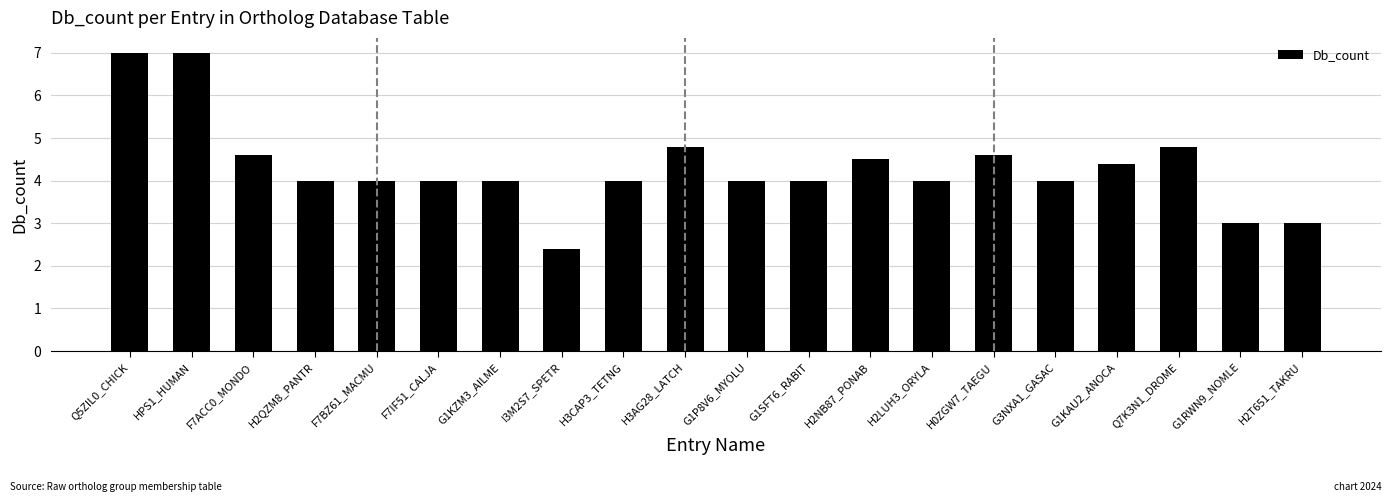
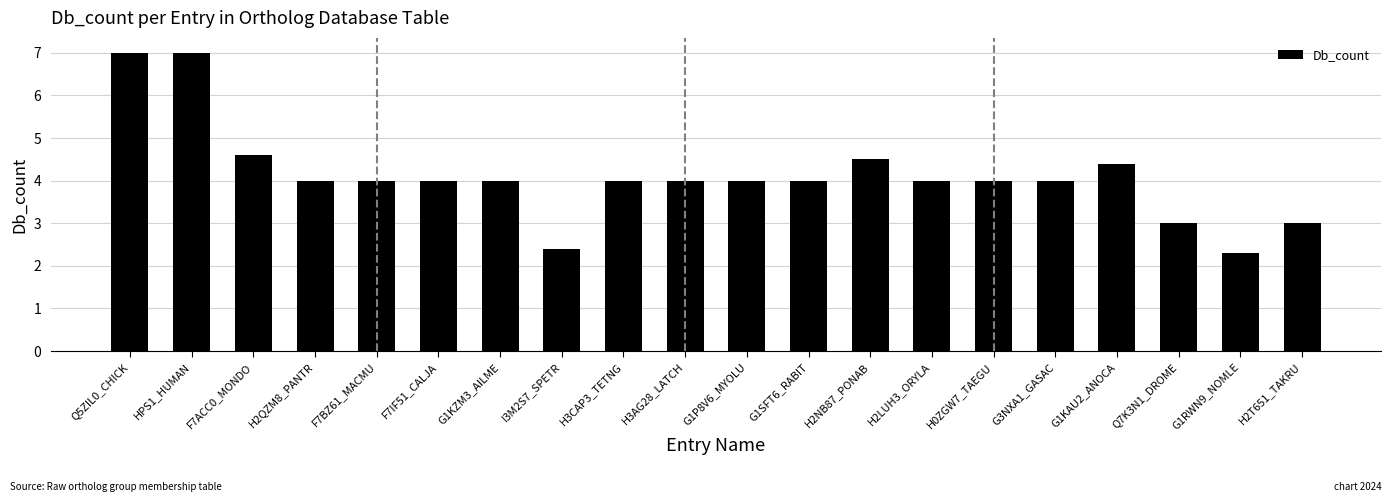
  {
    "Q5ZIL0_CHICK": 7.0,
    "HPS1_HUMAN": 7.0,
    "F7ACC0_MONDO": 4.6,
    "H2QZM8_PANTR": 4.0,
    "F7BZ61_MACMU": 4.0,
    "F7IF51_CALJA": 4.0,
    "G1KZM3_AILME": 4.0,
    "I3M2S7_SPETR": 2.4,
    "H3CAP3_TETNG": 4.0,
-   "H3AG28_LATCH": 4.8,
+   "H3AG28_LATCH": 4.0,
    "G1P8V6_MYOLU": 4.0,
    "G1SFT6_RABIT": 4.0,
    "H2NB87_PONAB": 4.5,
    "H2LUH3_ORYLA": 4.0,
-   "H0ZGW7_TAEGU": 4.6,
+   "H0ZGW7_TAEGU": 4.0,
    "G3NXA1_GASAC": 4.0,
    "G1KAU2_ANOCA": 4.4,
-   "Q7K3N1_DROME": 4.8,
-   "G1RWN9_NOMLE": 3.0,
+   "Q7K3N1_DROME": 3.0,
+   "G1RWN9_NOMLE": 2.3,
    "H2T651_TAKRU": 3.0
  }
